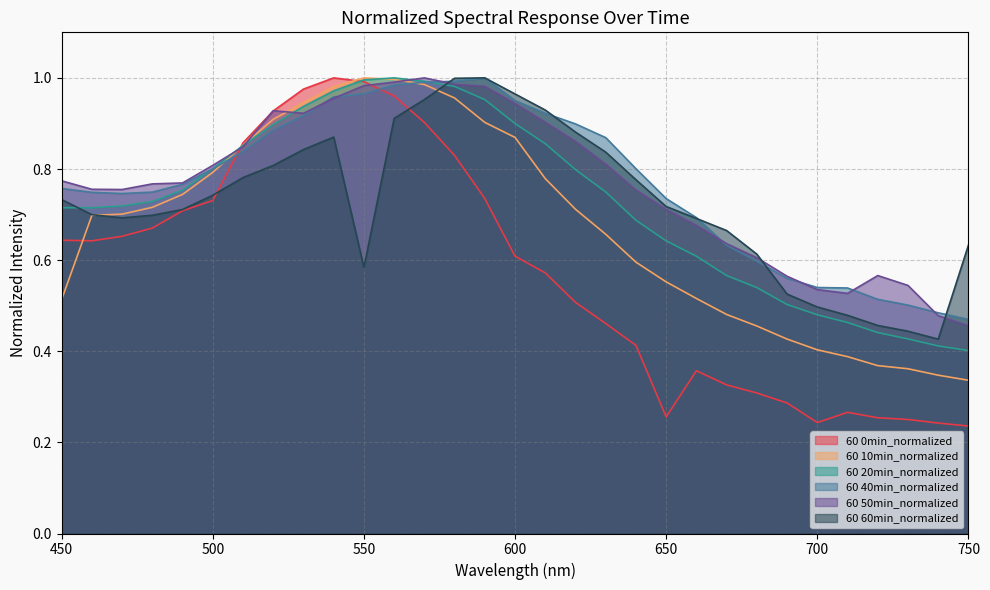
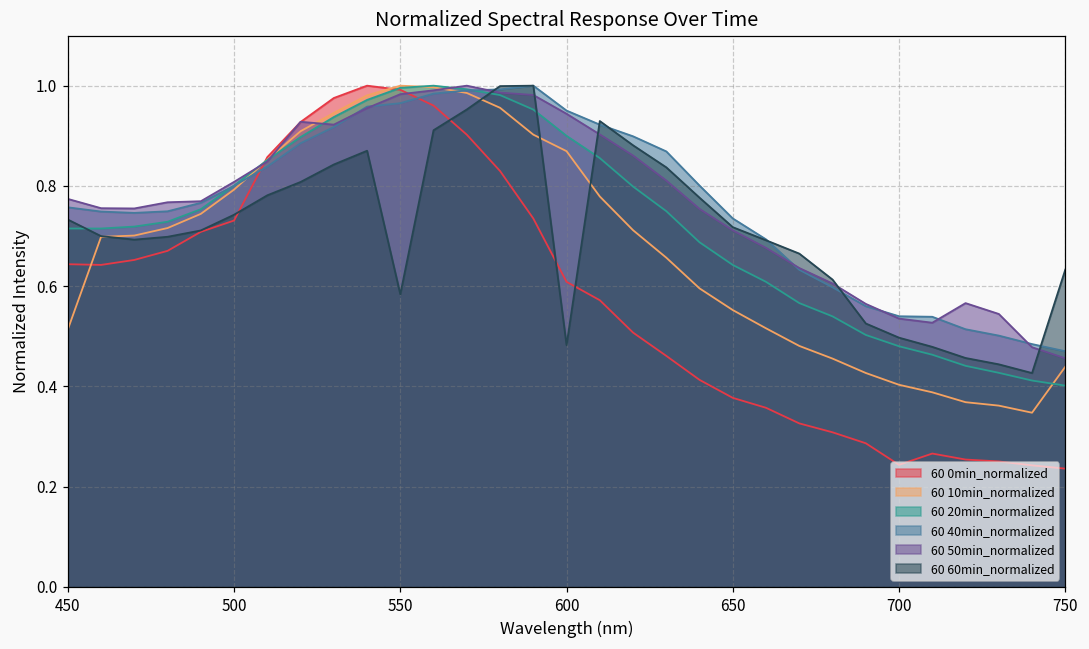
  {
    "60 0min_normalized": {
      "450": 0.64,
      "500": 0.73,
      "600": 0.61,
-     "650": 0.26,
+     "650": 0.38,
      "700": 0.24,
      "750": 0.24
    },
    "60 10min_normalized": {
      "450": 0.51,
      "500": 0.79,
      "600": 0.87,
      "650": 0.55,
      "700": 0.40,
-     "750": 0.34
+     "750": 0.44
    },
    "60 60min_normalized": {
      "450": 0.73,
      "500": 0.74,
      "550": 0.58,
-     "600": 0.96,
+     "600": 0.48,
      "650": 0.72,
      "700": 0.50,
      "750": 0.63
    }
  }
